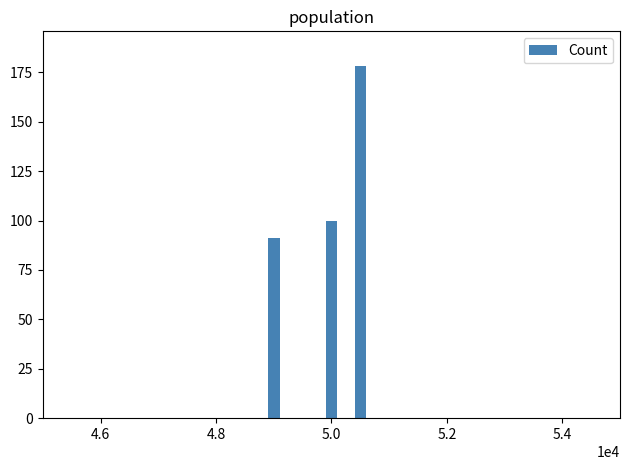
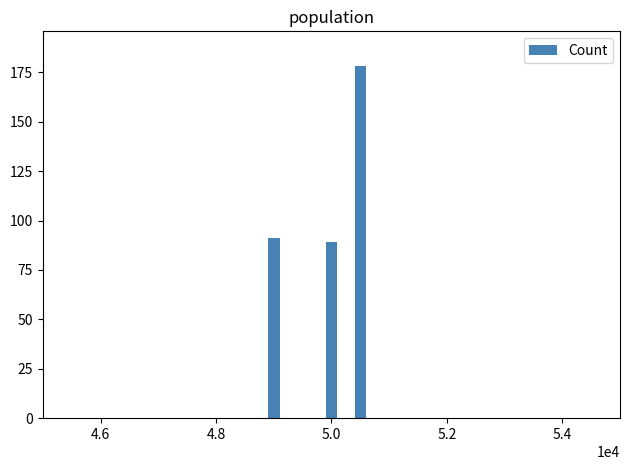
  {
-   "5.0": 100
+   "5.0": 89
  }
